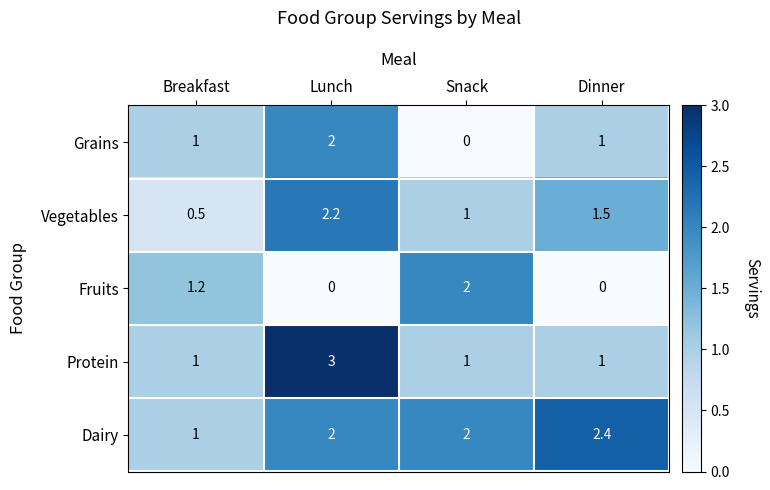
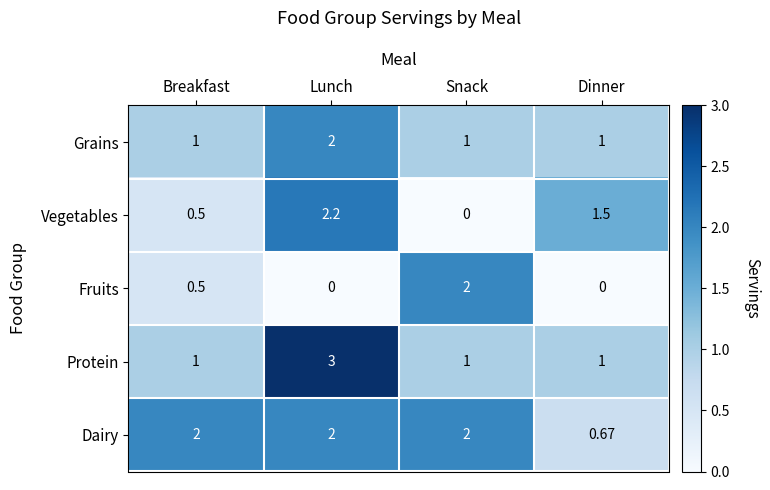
  {
    "Grains": {
      "Breakfast": 1,
      "Lunch": 2,
-     "Snack": 0,
+     "Snack": 1,
      "Dinner": 1
    },
    "Vegetables": {
      "Breakfast": 0.5,
      "Lunch": 2.2,
-     "Snack": 1,
+     "Snack": 0,
      "Dinner": 1.5
    },
    "Fruits": {
-     "Breakfast": 1.2,
+     "Breakfast": 0.5,
      "Lunch": 0,
      "Snack": 2,
      "Dinner": 0
    },
    "Protein": {
      "Breakfast": 1,
      "Lunch": 3,
      "Snack": 1,
      "Dinner": 1
    },
    "Dairy": {
-     "Breakfast": 1,
+     "Breakfast": 2,
      "Lunch": 2,
      "Snack": 2,
-     "Dinner": 2.4
+     "Dinner": 0.67
    }
  }
